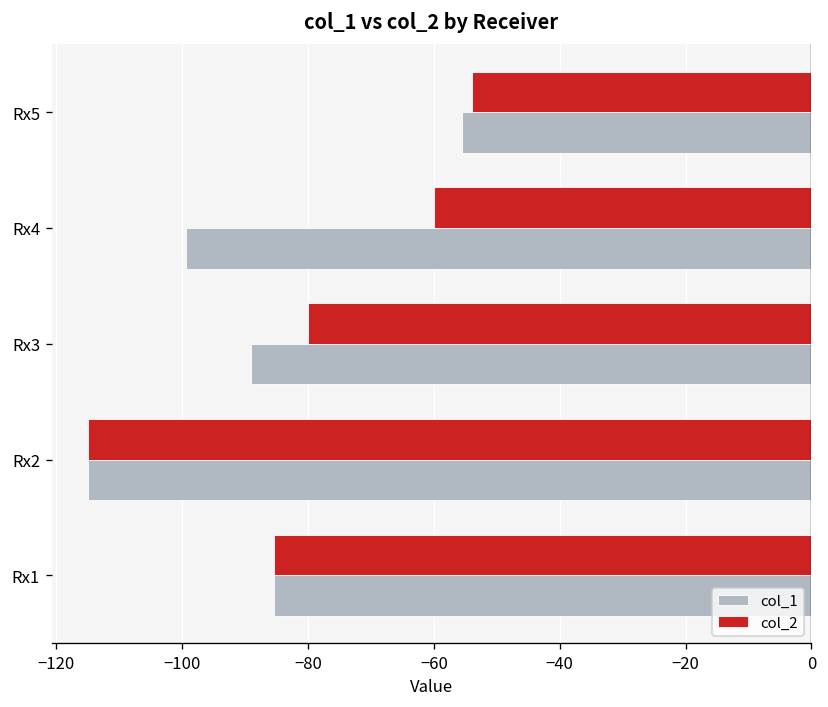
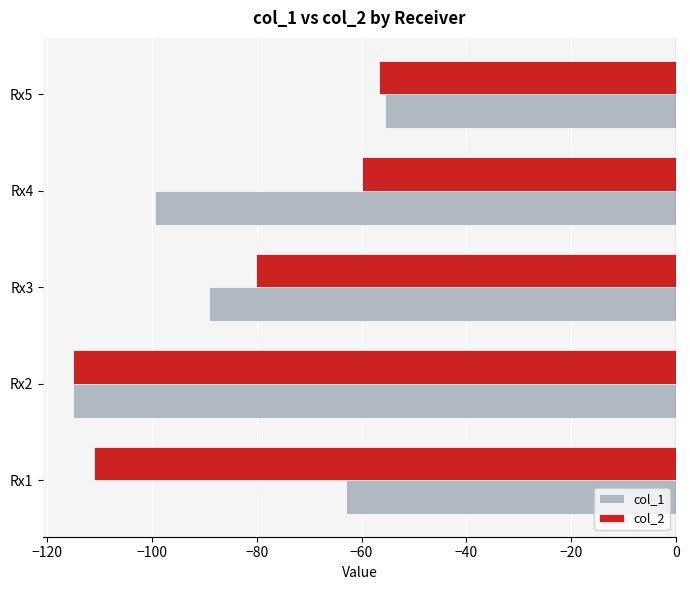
  {
    "col_1": {
      "Rx5": -55,
      "Rx4": -99,
      "Rx3": -89,
      "Rx2": -115,
-     "Rx1": -85
+     "Rx1": -63
    },
    "col_2": {
-     "Rx5": -54,
+     "Rx5": -57,
      "Rx4": -60,
      "Rx3": -80,
      "Rx2": -115,
-     "Rx1": -85
+     "Rx1": -111
    }
  }
